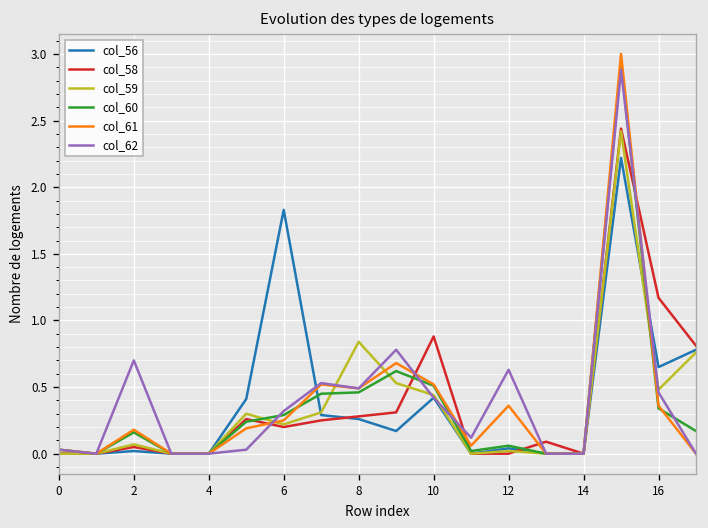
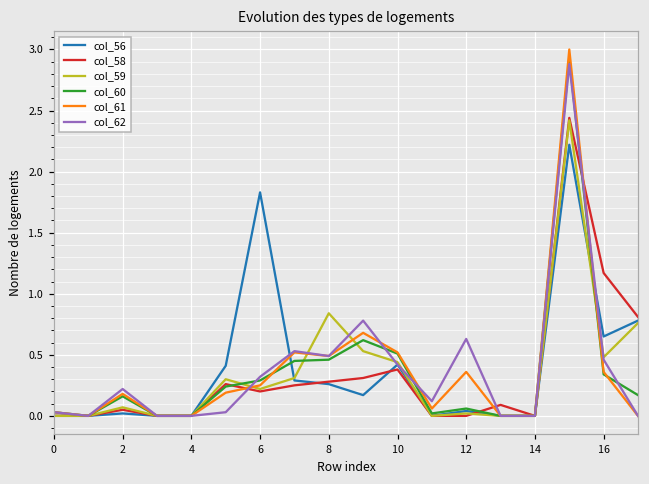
  {
    "col_56": {
      "2": 0.02,
      "6": 1.83,
      "16": 0.65
    },
    "col_58": {
-     "10": 0.88,
+     "10": 0.38,
      "16": 1.17
    },
    "col_59": {
      "8": 0.84
    },
    "col_60": {
      "6": 0.29,
      "8": 0.46
    },
    "col_61": {
      "6": 0.25,
      "12": 0.36
    },
    "col_62": {
-     "2": 0.70,
+     "2": 0.22,
      "6": 0.32,
      "12": 0.63
    }
  }
